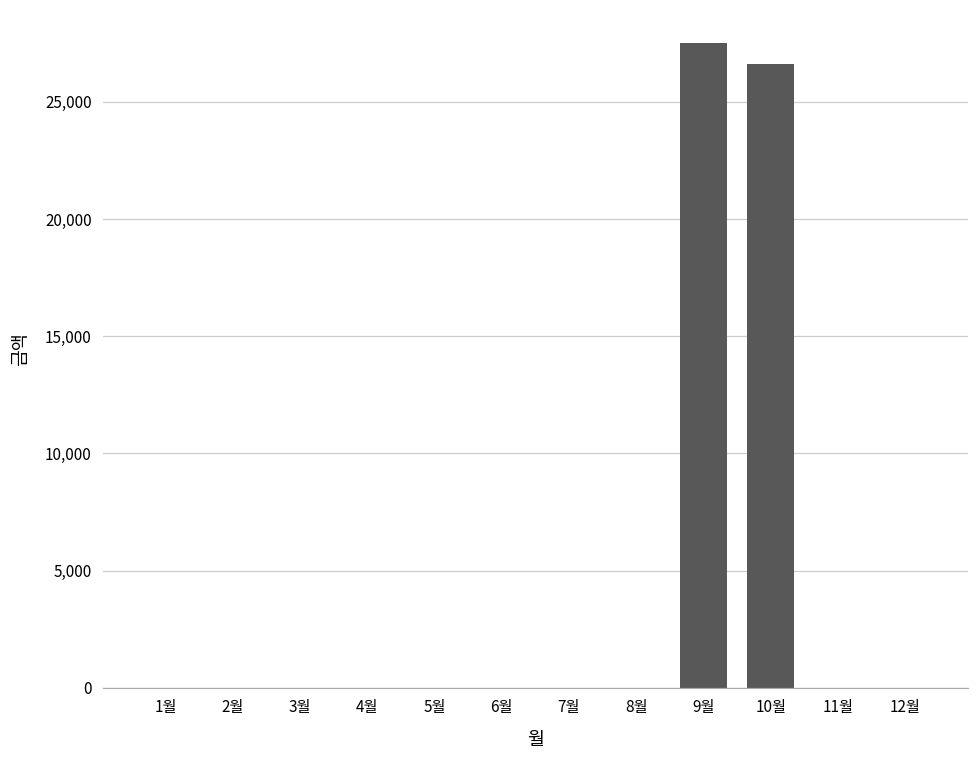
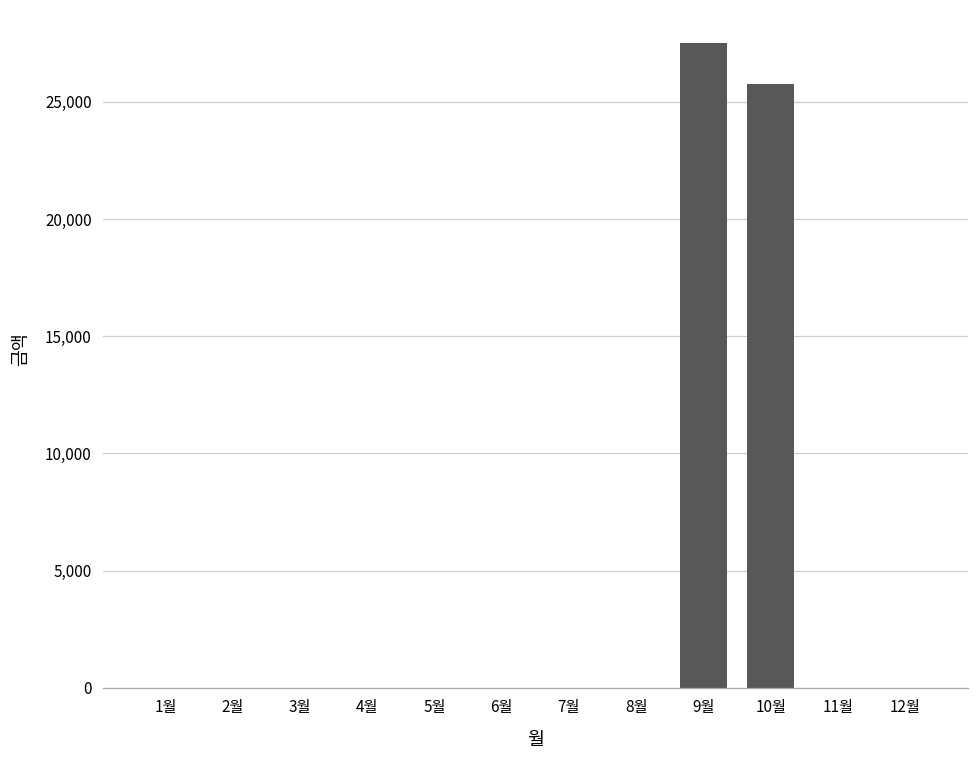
  {
    "1월": "0",
    "2월": "0",
    "3월": "0",
    "4월": "0",
    "5월": "0",
    "6월": "0",
    "7월": "0",
    "8월": "0",
    "9월": "27,500",
-   "10월": "26,600",
+   "10월": "25,800",
    "11월": "0",
    "12월": "0"
  }
